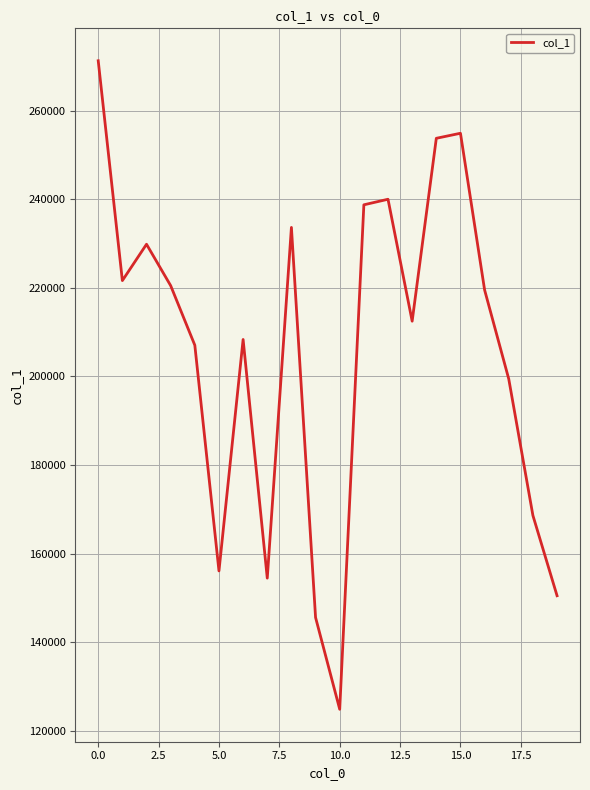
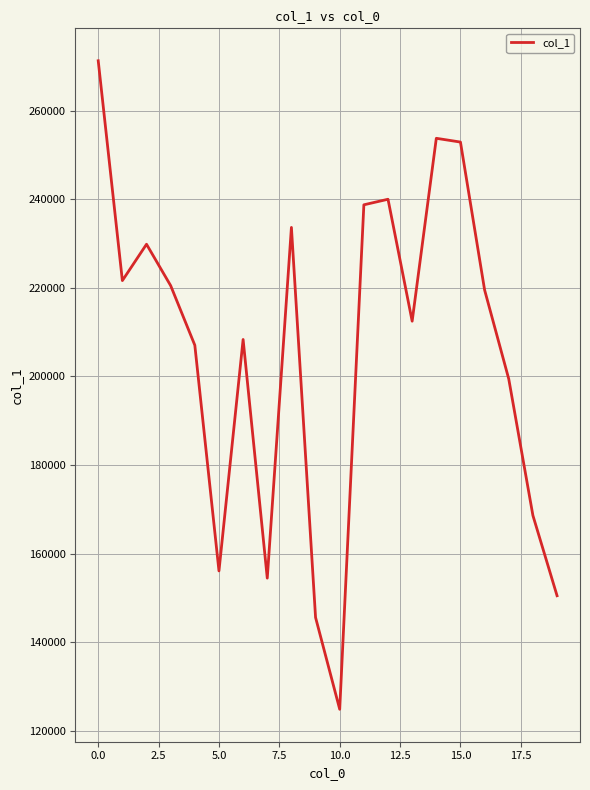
  {
    "0.0": 271000,
    "5.0": 156000,
    "10.0": 125000,
-   "15.0": 255000
+   "15.0": 253000
  }
